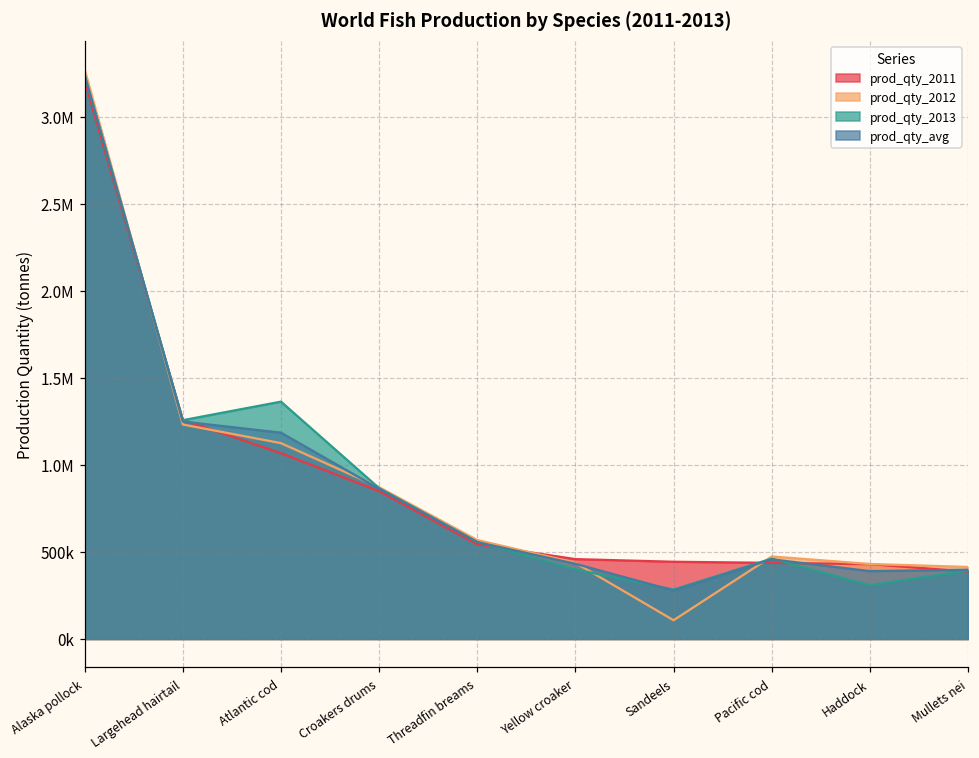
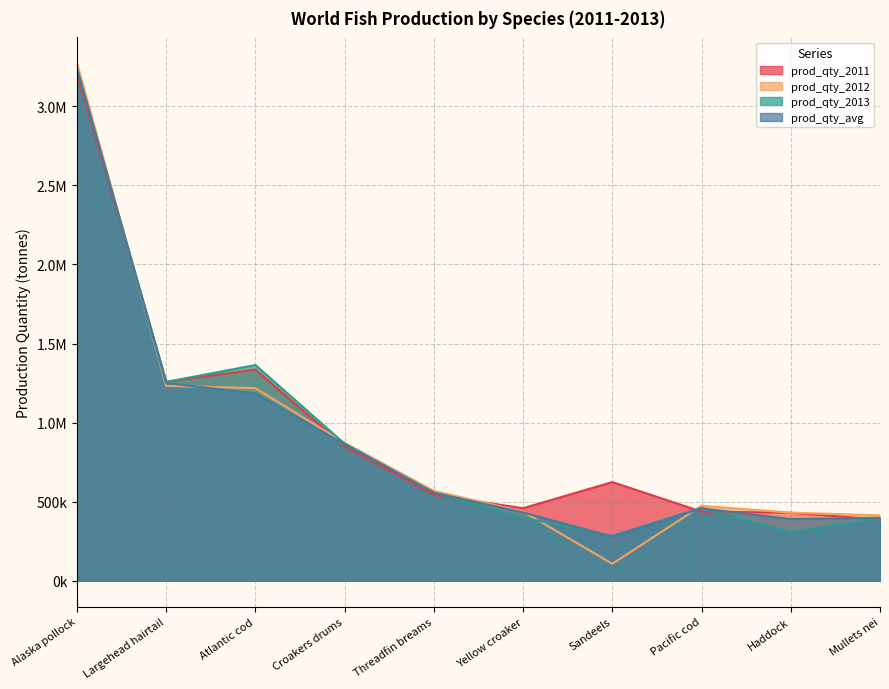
  {
    "prod_qty_2011": {
      "Alaska pollock": 3210000,
-     "Atlantic cod": 1070000,
+     "Atlantic cod": 1340000,
      "Yellow croaker": 460000,
-     "Sandeels": 440000,
+     "Sandeels": 620000,
      "Pacific cod": 440000
    },
    "prod_qty_2012": {
      "Alaska pollock": 3270000,
      "Largehead hairtail": 1230000,
-     "Atlantic cod": 1130000,
+     "Atlantic cod": 1220000,
      "Sandeels": 110000
    }
  }
